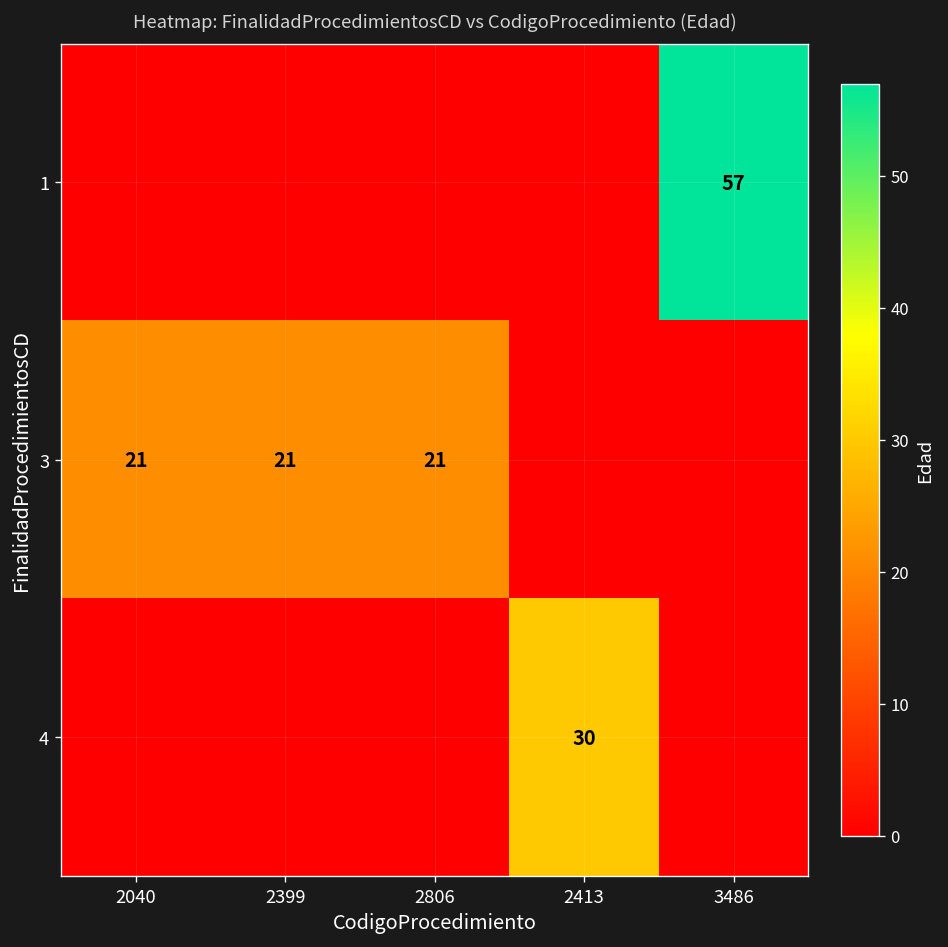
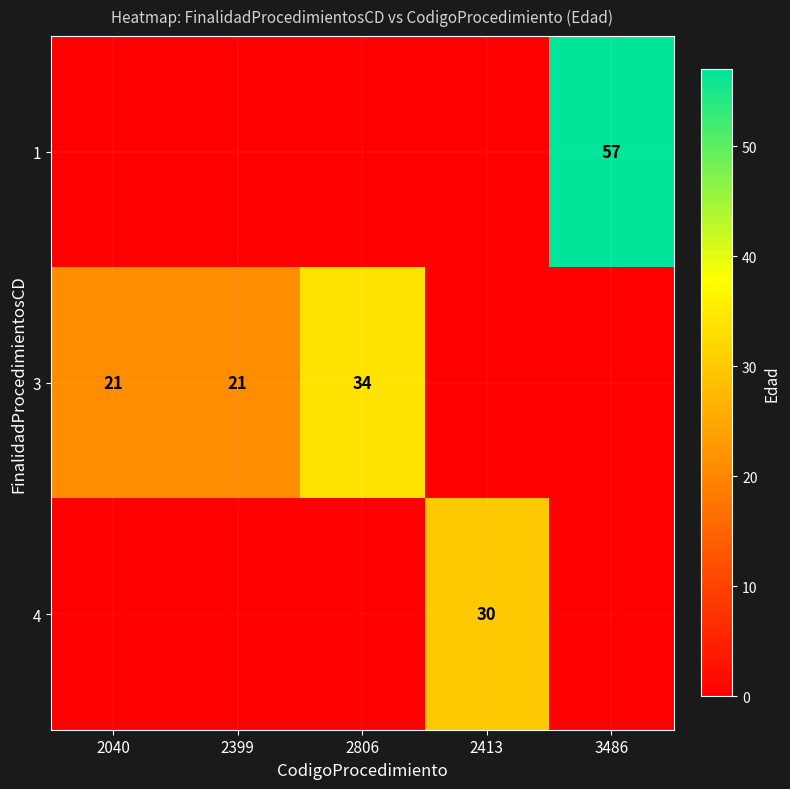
  {
    "1": {
      "3486": 57
    },
    "3": {
      "2040": 21,
      "2399": 21,
-     "2806": 21
+     "2806": 34
    },
    "4": {
      "2413": 30
    }
  }
